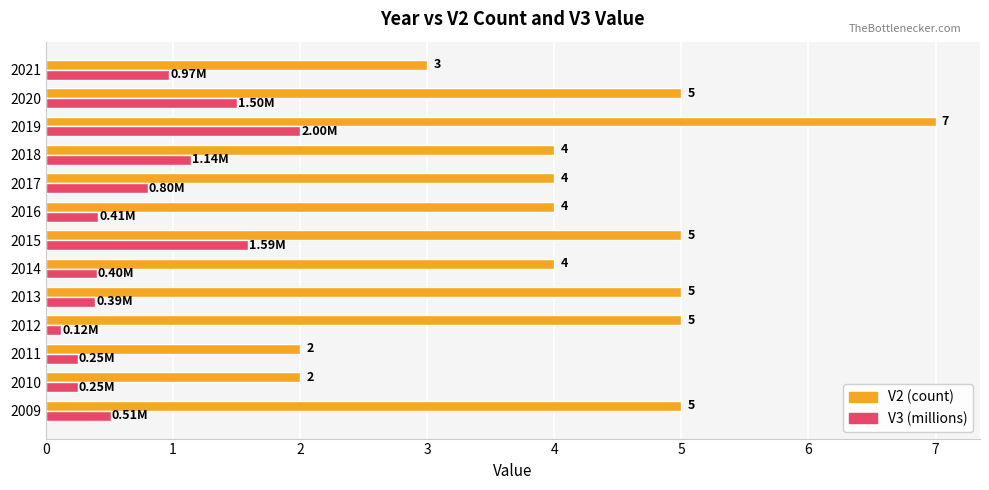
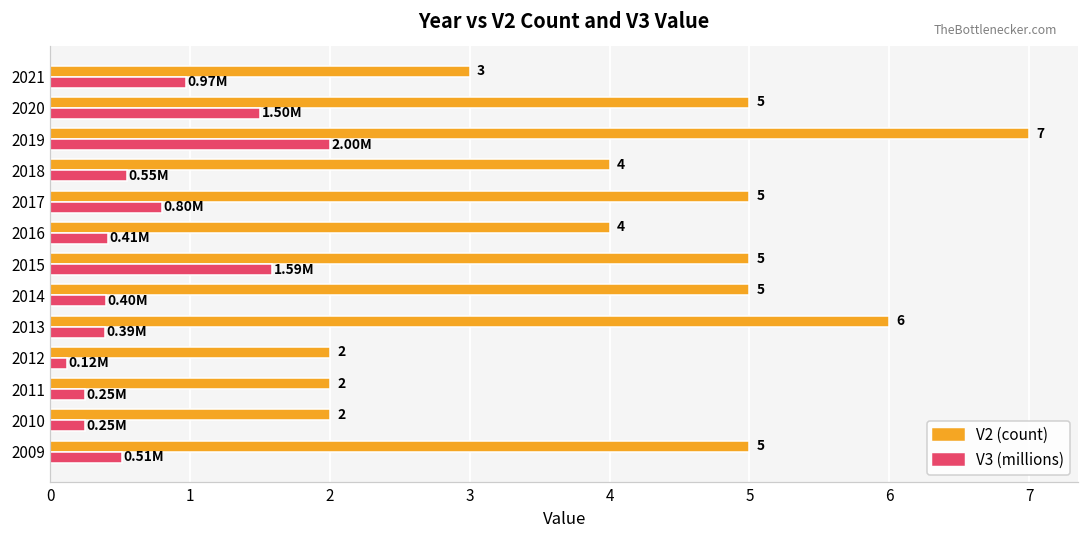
  {
    "V2 (count)": {
      "2021": "3",
      "2020": "5",
      "2019": "7",
      "2018": "4",
-     "2017": "4",
+     "2017": "5",
      "2016": "4",
      "2015": "5",
-     "2014": "4",
-     "2013": "5",
-     "2012": "5",
+     "2014": "5",
+     "2013": "6",
+     "2012": "2",
      "2011": "2",
      "2010": "2",
      "2009": "5"
    },
    "V3 (millions)": {
      "2021": "0.97M",
      "2020": "1.50M",
      "2019": "2.00M",
-     "2018": "1.14M",
+     "2018": "0.55M",
      "2017": "0.80M",
      "2016": "0.41M",
      "2015": "1.59M",
      "2014": "0.40M",
      "2013": "0.39M",
      "2012": "0.12M",
      "2011": "0.25M",
      "2010": "0.25M",
      "2009": "0.51M"
    }
  }
